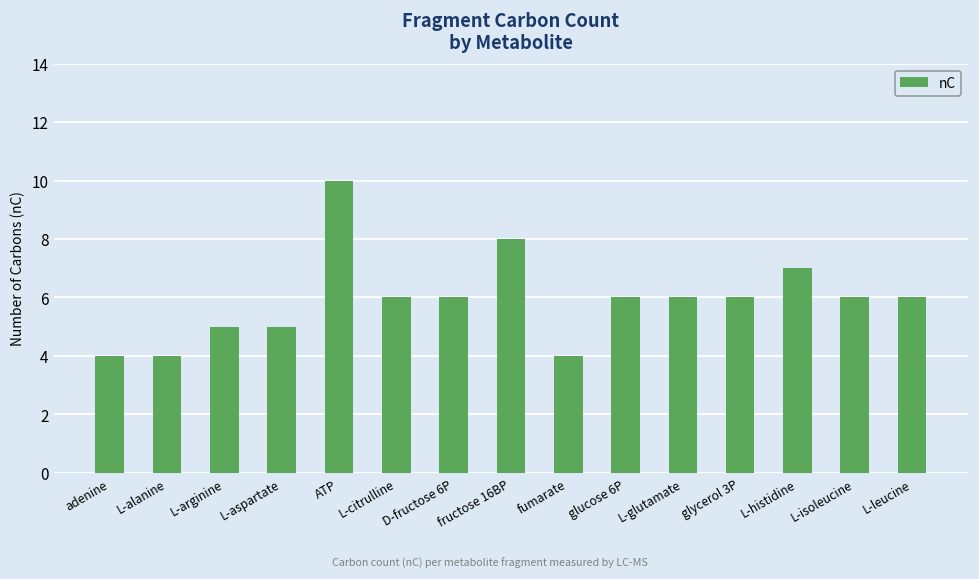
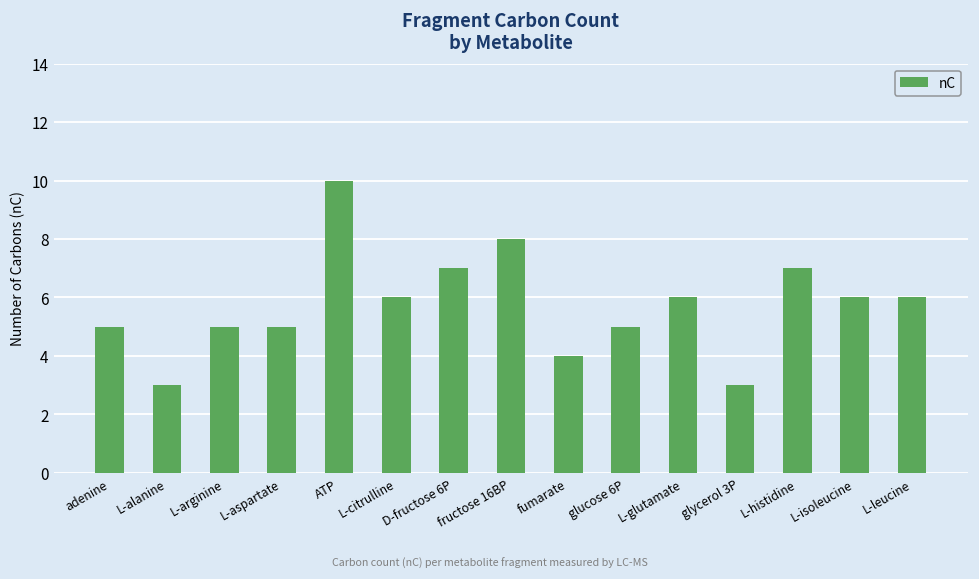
  {
-   "adenine": 4,
-   "L-alanine": 4,
+   "adenine": 5,
+   "L-alanine": 3,
    "L-arginine": 5,
    "L-aspartate": 5,
    "ATP": 10,
    "L-citrulline": 6,
-   "D-fructose 6P": 6,
+   "D-fructose 6P": 7,
    "fructose 16BP": 8,
    "fumarate": 4,
-   "glucose 6P": 6,
+   "glucose 6P": 5,
    "L-glutamate": 6,
-   "glycerol 3P": 6,
+   "glycerol 3P": 3,
    "L-histidine": 7,
    "L-isoleucine": 6,
    "L-leucine": 6
  }
